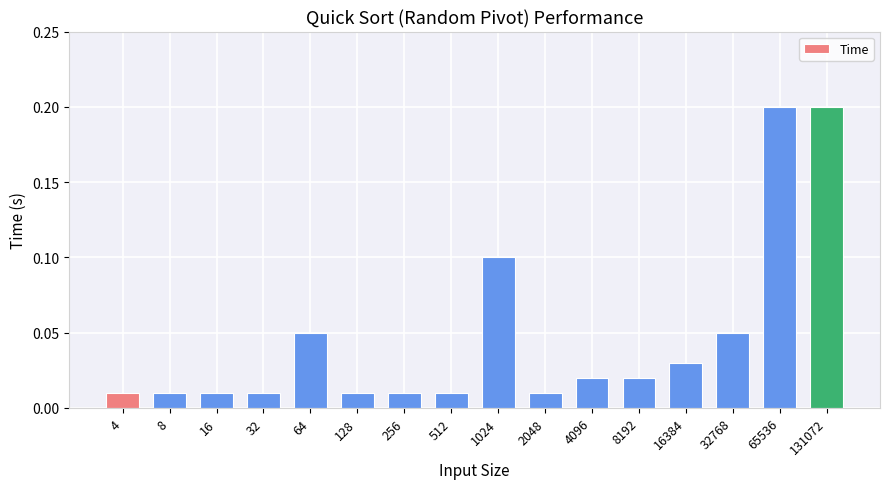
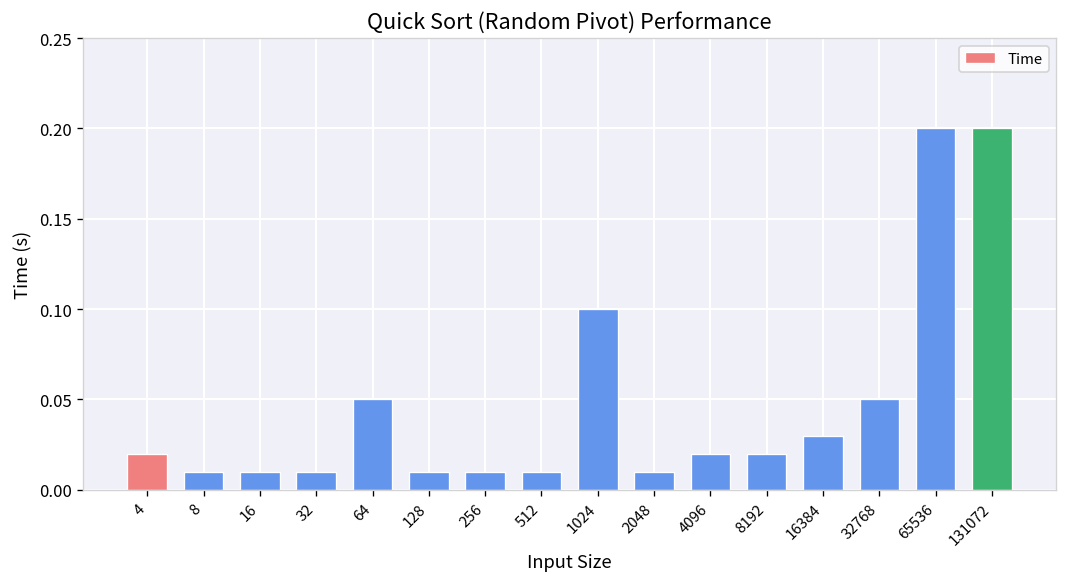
  {
-   "4": 0.01,
+   "4": 0.02,
    "8": 0.01,
    "16": 0.01,
    "32": 0.01,
    "64": 0.05,
    "128": 0.01,
    "256": 0.01,
    "512": 0.01,
    "1024": 0.10,
    "2048": 0.01,
    "4096": 0.02,
    "8192": 0.02,
    "16384": 0.03,
    "32768": 0.05,
    "65536": 0.20,
    "131072": 0.20
  }
